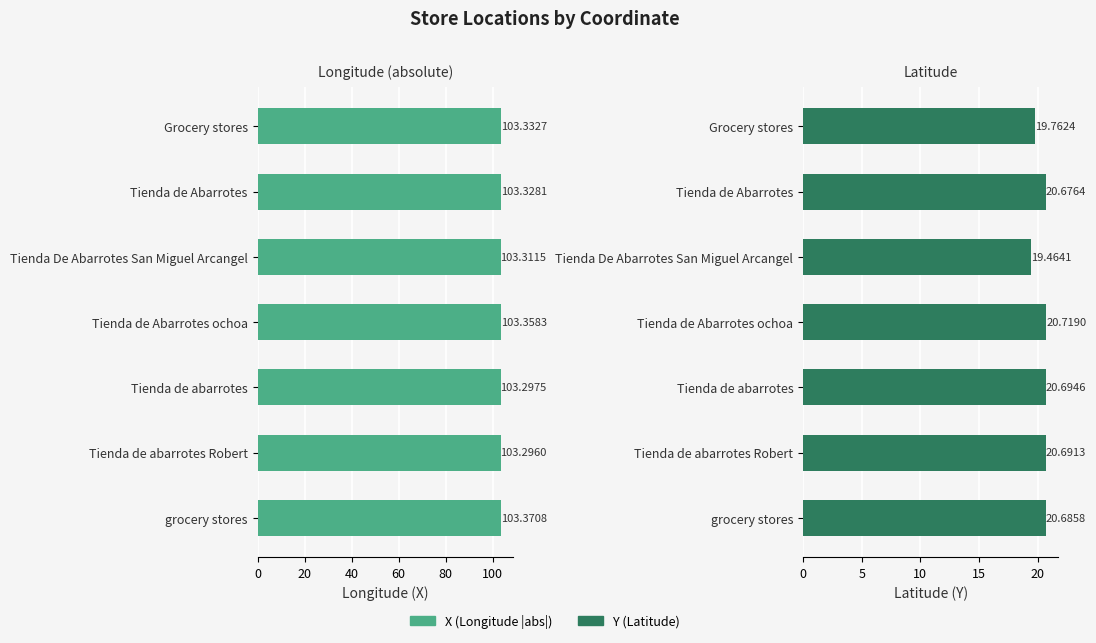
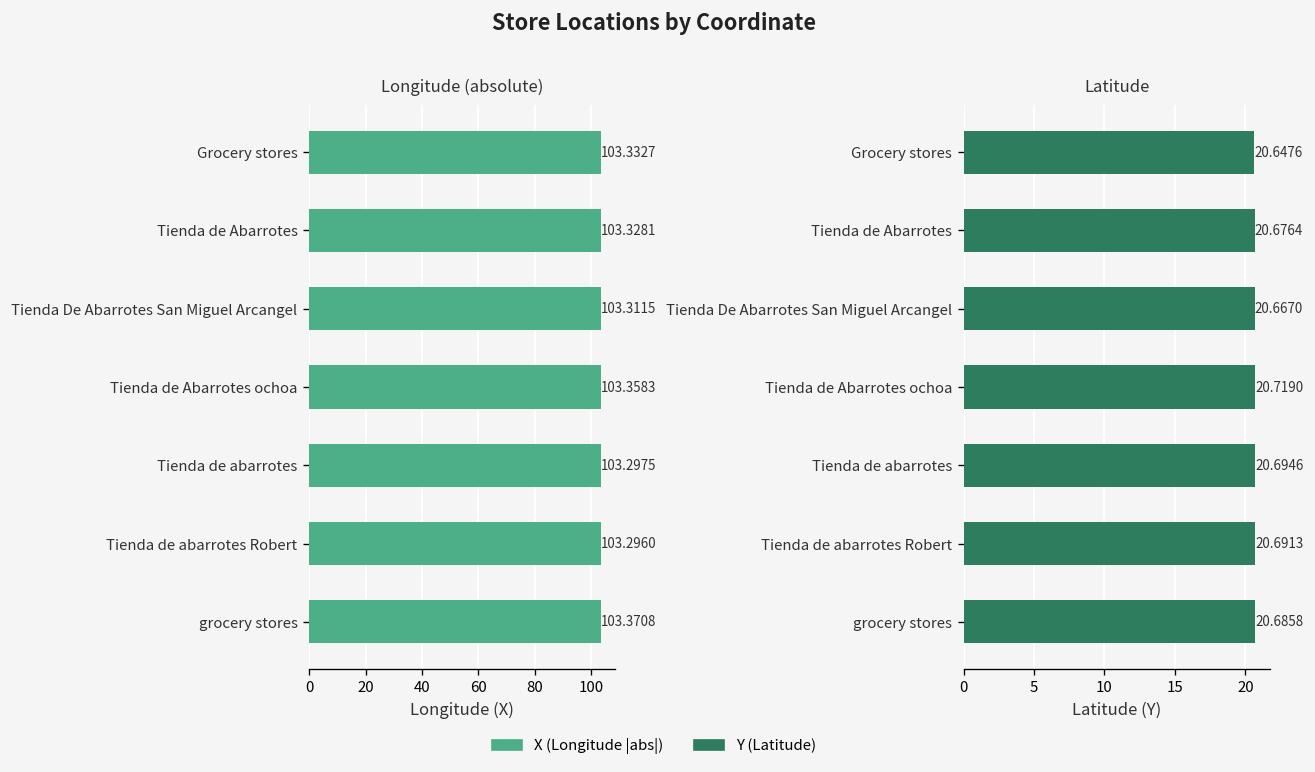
  {
    "Longitude (absolute)": {
      "Grocery stores": 103.3327,
      "Tienda de Abarrotes": 103.3281,
      "Tienda De Abarrotes San Miguel Arcangel": 103.3115,
      "Tienda de Abarrotes ochoa": 103.3583,
      "Tienda de abarrotes": 103.2975,
      "Tienda de abarrotes Robert": 103.2960,
      "grocery stores": 103.3708
    },
    "Latitude": {
-     "Grocery stores": 19.7624,
+     "Grocery stores": 20.6476,
      "Tienda de Abarrotes": 20.6764,
-     "Tienda De Abarrotes San Miguel Arcangel": 19.4641,
+     "Tienda De Abarrotes San Miguel Arcangel": 20.6670,
      "Tienda de Abarrotes ochoa": 20.7190,
      "Tienda de abarrotes": 20.6946,
      "Tienda de abarrotes Robert": 20.6913,
      "grocery stores": 20.6858
    }
  }
